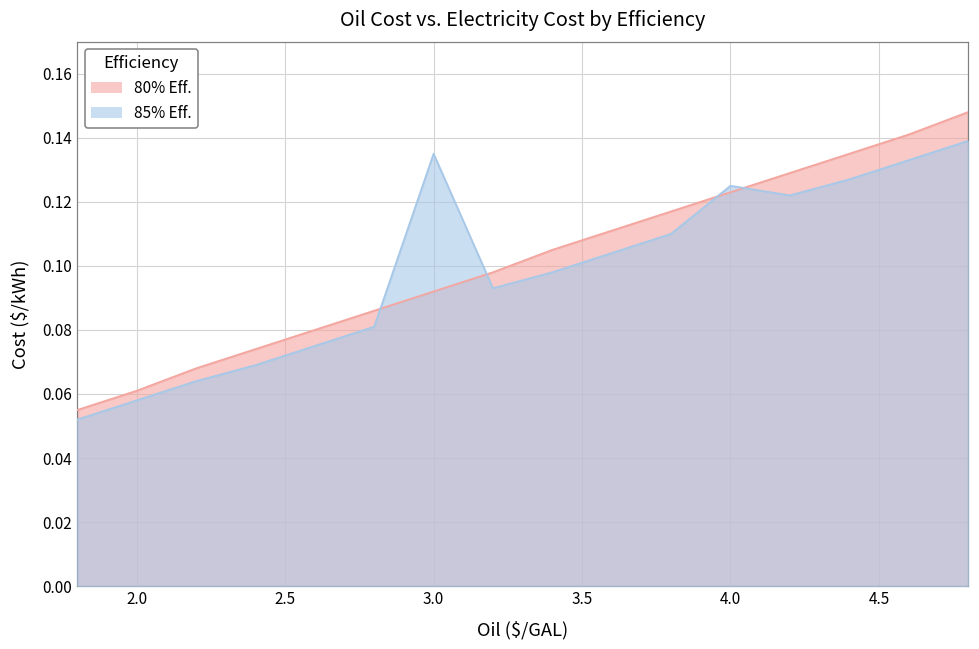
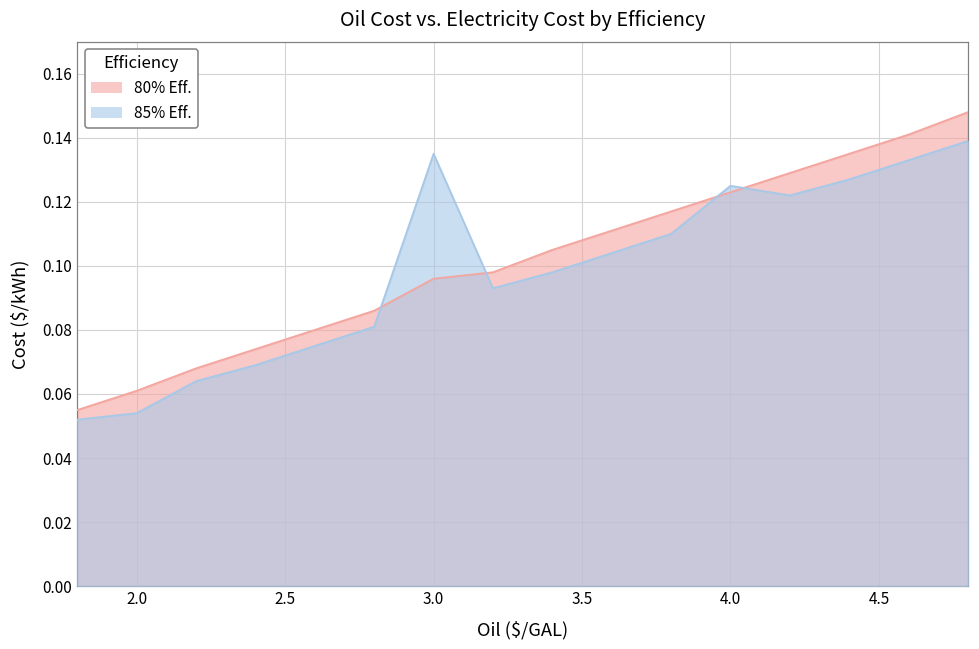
  {
    "80% Eff.": {
      "2.0": 0.061,
-     "3.0": 0.092,
+     "3.0": 0.096,
      "4.0": 0.123
    },
    "85% Eff.": {
-     "2.0": 0.058,
+     "2.0": 0.054,
      "3.0": 0.135,
      "4.0": 0.125
    }
  }
